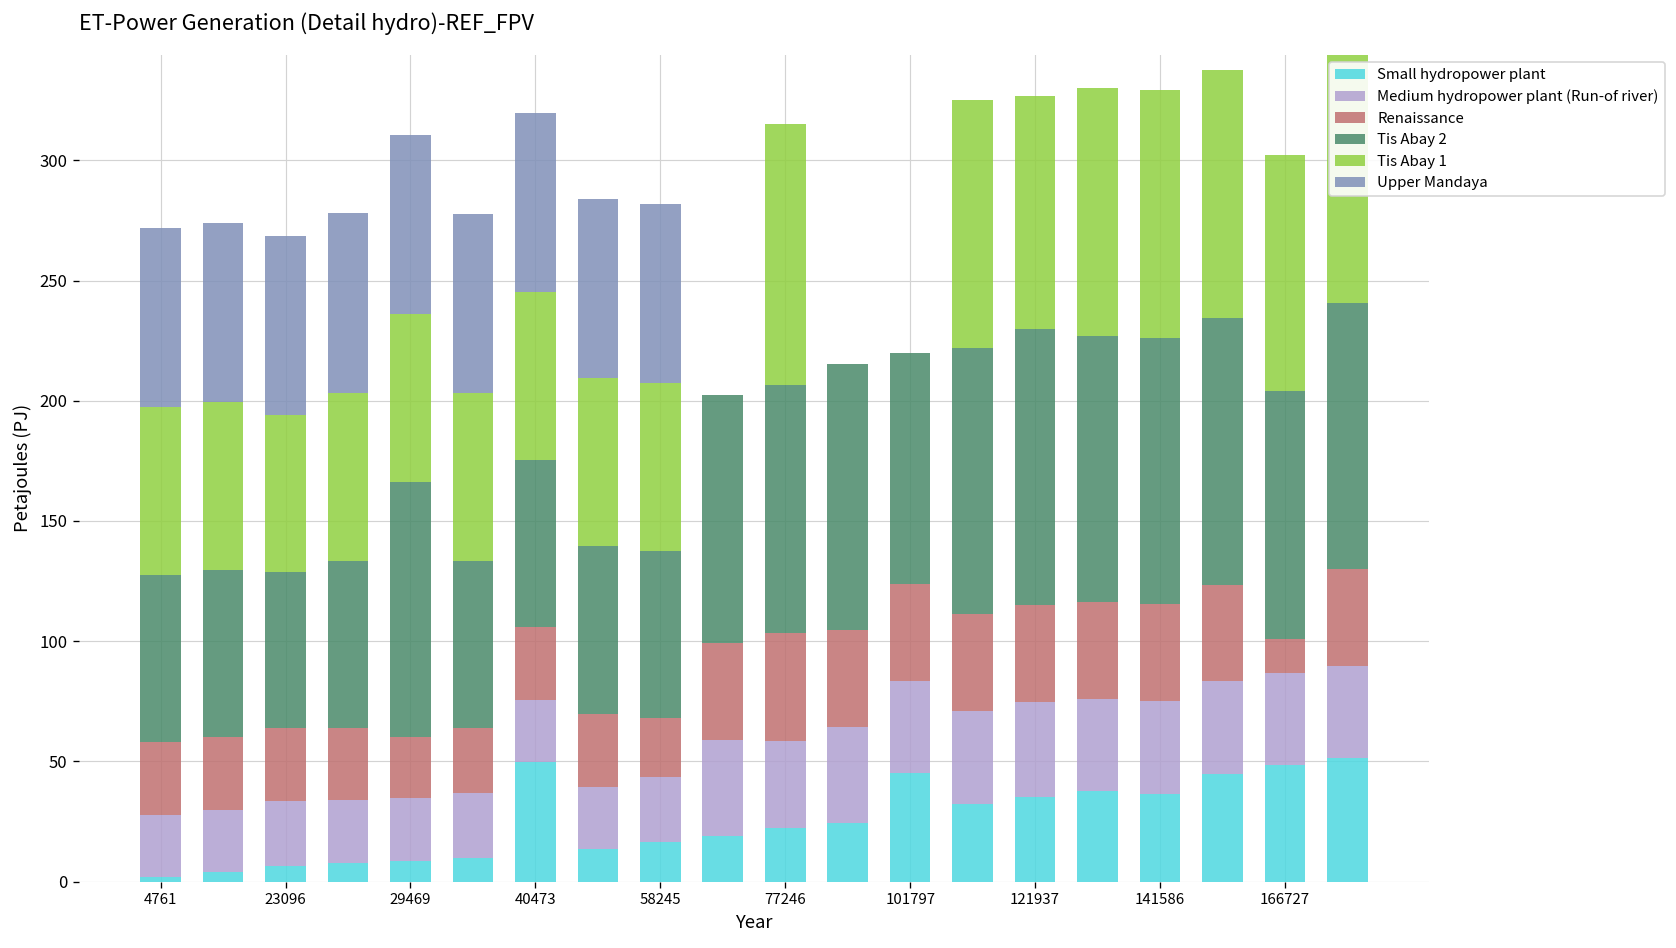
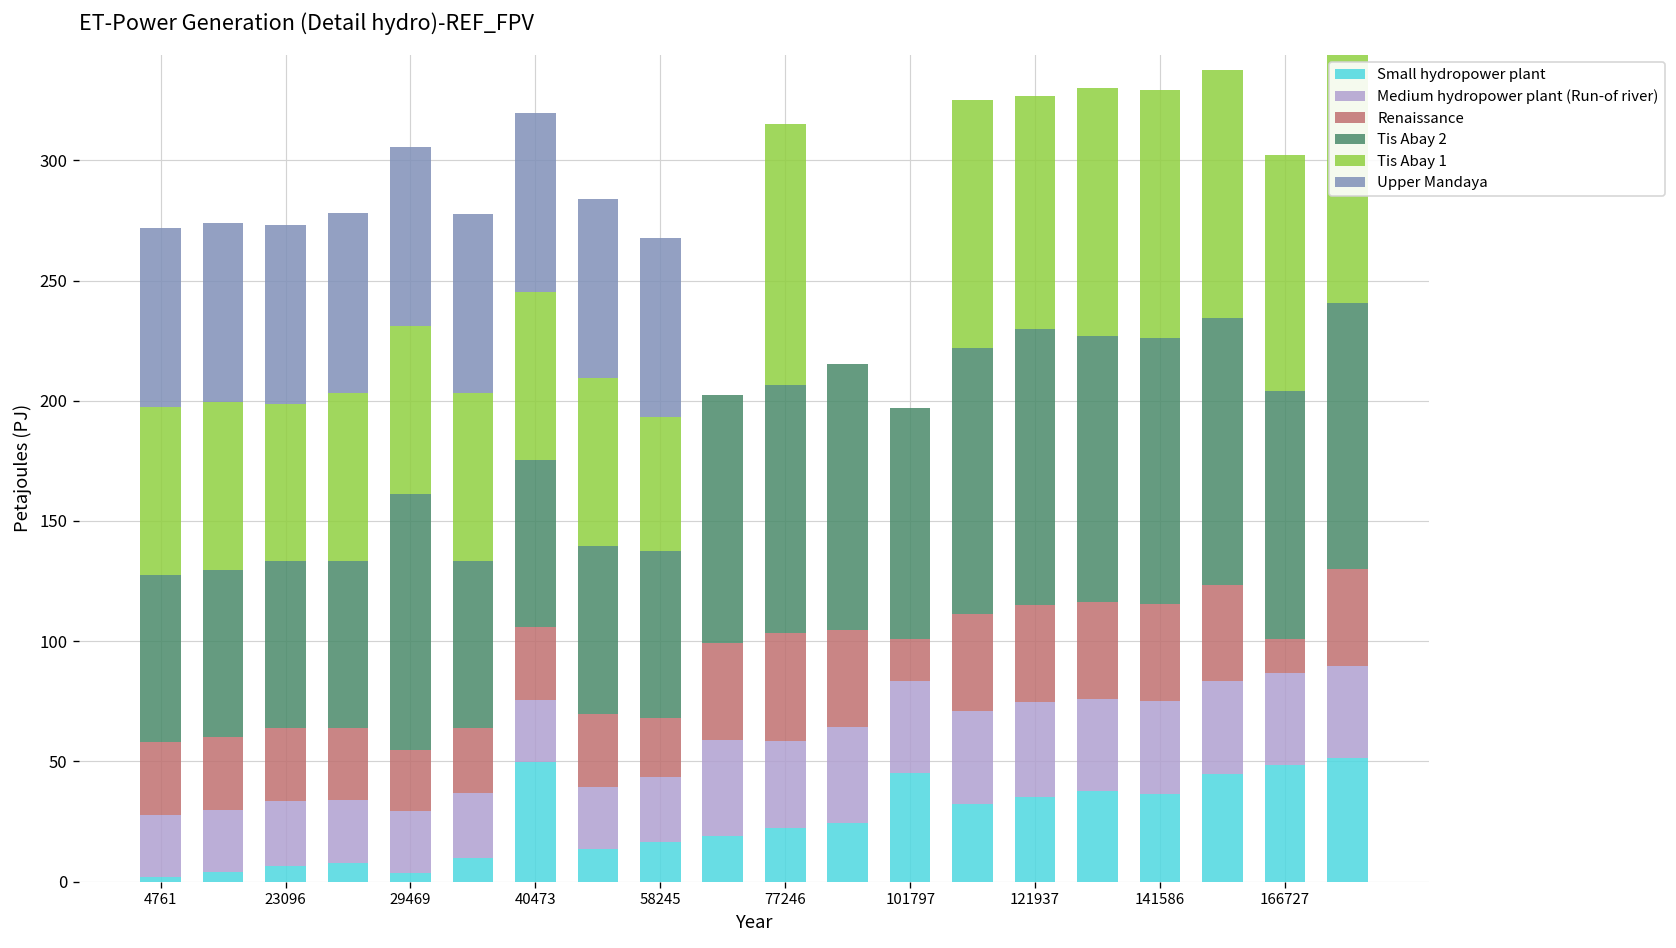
  {
    "Small hydropower plant": {
      "4761": 2,
      "23096": 7,
-     "29469": 9,
+     "29469": 4,
      "40473": 50,
      "58245": 17,
      "77246": 22,
      "101797": 45,
      "121937": 35,
      "141586": 37,
      "166727": 48
    },
    "Renaissance": {
      "4761": 30,
      "23096": 30,
      "29469": 25,
      "40473": 30,
      "58245": 25,
      "77246": 45,
-     "101797": 40,
+     "101797": 17,
      "121937": 40,
      "141586": 40,
      "166727": 14
    },
    "Tis Abay 2": {
      "4761": 70,
-     "23096": 65,
+     "23096": 70,
      "29469": 106,
      "40473": 70,
      "58245": 70,
      "77246": 103,
      "101797": 96,
      "121937": 115,
      "141586": 111,
      "166727": 103
    },
    "Tis Abay 1": {
      "4761": 70,
      "23096": 65,
      "29469": 70,
      "40473": 70,
-     "58245": 70,
+     "58245": 56,
      "77246": 108,
      "101797": 0,
      "121937": 97,
      "141586": 103,
      "166727": 98
    }
  }
